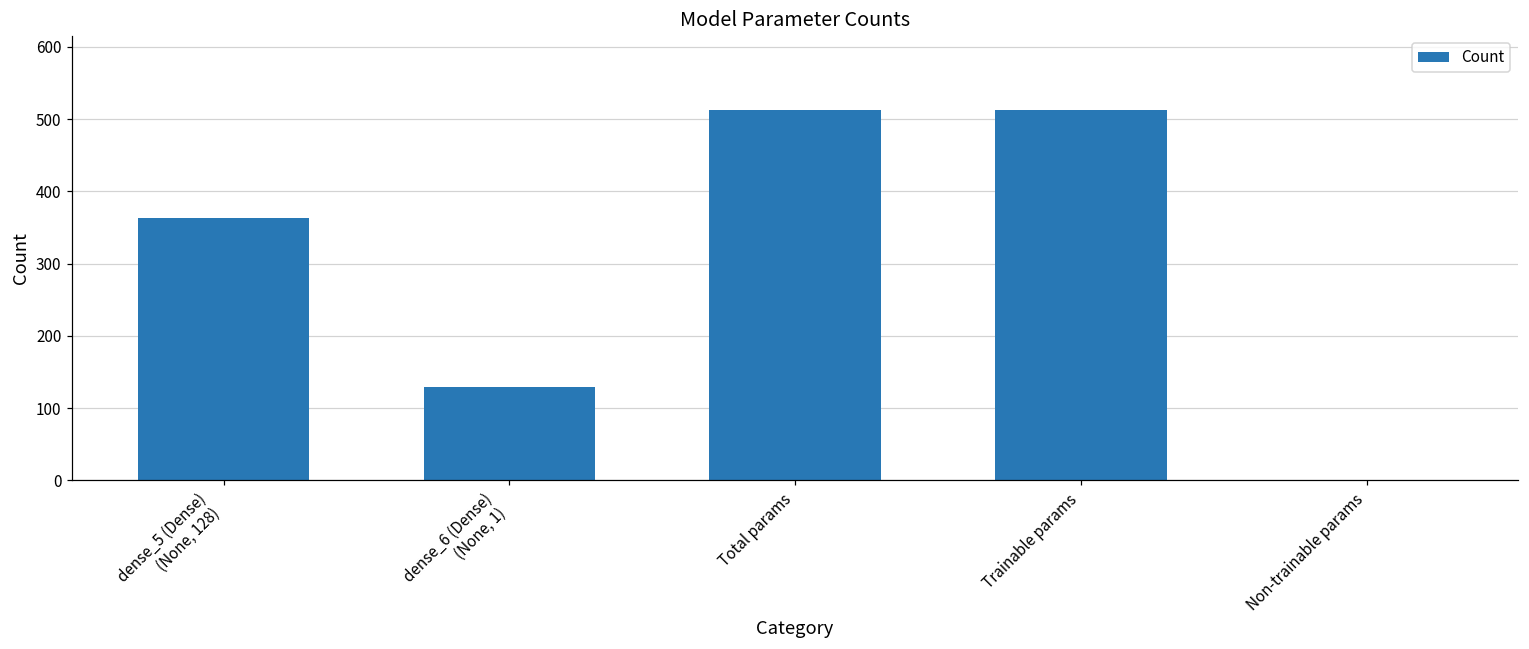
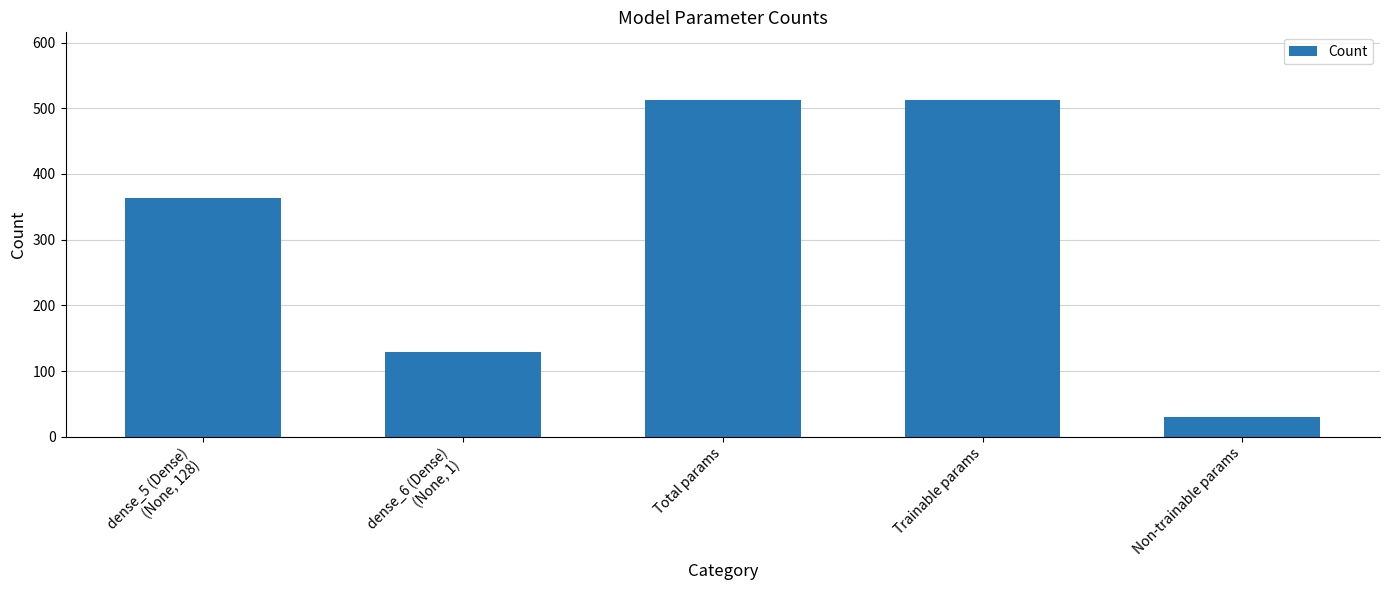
  {
    "dense_5 (Dense) (None, 128)": 360,
    "dense_6 (Dense) (None, 1)": 130,
    "Total params": 510,
    "Trainable params": 510,
-   "Non-trainable params": 0
+   "Non-trainable params": 30
  }
